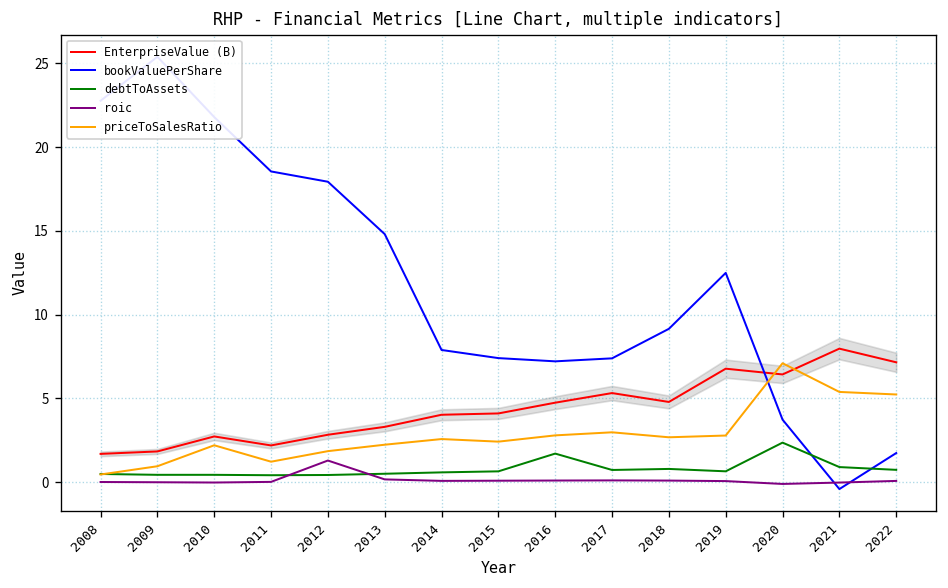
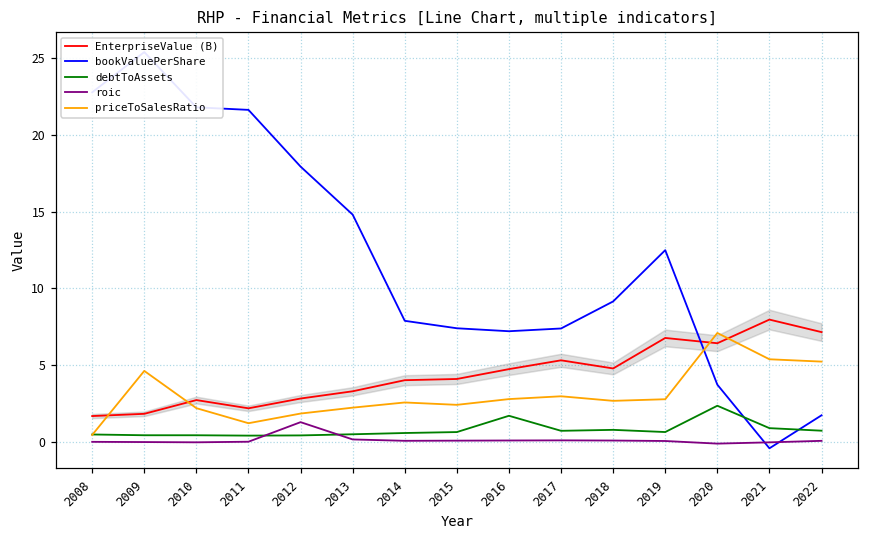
  {
    "EnterpriseValue (B)": {
      "2010": 2.7,
      "2012": 2.8,
      "2013": 3.3,
      "2014": 4.0,
      "2015": 4.1,
      "2016": 4.7,
      "2017": 5.3,
      "2018": 4.8,
      "2019": 6.8,
      "2020": 6.4,
      "2021": 8.0,
      "2022": 7.2
    },
    "bookValuePerShare": {
-     "2011": 18.5,
+     "2011": 21.6,
      "2012": 17.9,
      "2013": 14.8,
      "2014": 7.9,
      "2015": 7.4,
      "2016": 7.2,
      "2017": 7.4,
      "2018": 9.2,
      "2019": 12.5,
      "2020": 3.7,
      "2021": -0.4,
      "2022": 1.7
    },
    "debtToAssets": {
      "2009": 0.4,
      "2010": 0.4,
      "2011": 0.4,
      "2012": 0.4,
      "2013": 0.5,
      "2014": 0.6,
      "2015": 0.7,
      "2016": 1.7,
      "2017": 0.7,
      "2018": 0.8,
      "2019": 0.7,
      "2020": 2.4,
      "2021": 0.9,
      "2022": 0.7
    },
    "roic": {
      "2008": 0.0,
      "2009": 0.0,
      "2010": 0.0,
      "2011": 0.0,
      "2012": 1.3,
      "2013": 0.2,
      "2014": 0.1,
      "2015": 0.1,
      "2016": 0.1,
      "2017": 0.1,
      "2018": 0.1,
      "2019": 0.1,
      "2020": -0.1,
      "2021": 0.0,
      "2022": 0.1
    },
    "priceToSalesRatio": {
-     "2009": 1.0,
+     "2009": 4.6,
      "2010": 2.2,
      "2011": 1.2,
      "2012": 1.9,
      "2013": 2.2,
      "2014": 2.6,
      "2015": 2.4,
      "2016": 2.8,
      "2017": 3.0,
      "2018": 2.7,
      "2019": 2.8,
      "2021": 5.4,
      "2022": 5.2
    }
  }
